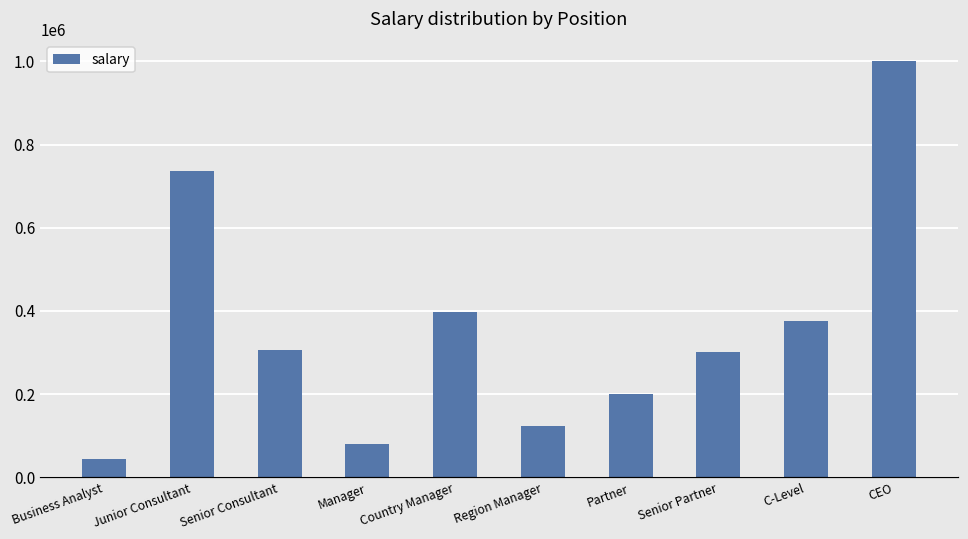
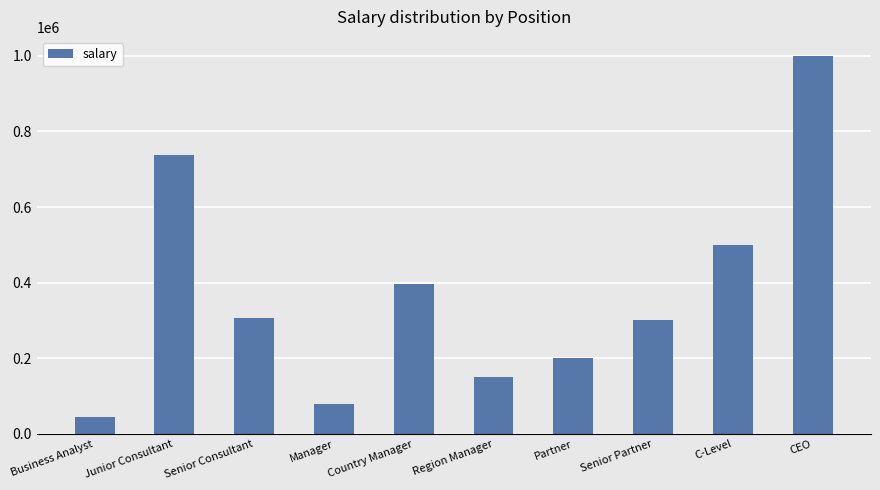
  {
    "Business Analyst": 50000,
    "Junior Consultant": 740000,
    "Senior Consultant": 310000,
    "Manager": 80000,
    "Country Manager": 400000,
-   "Region Manager": 120000,
+   "Region Manager": 150000,
    "Partner": 200000,
    "Senior Partner": 300000,
-   "C-Level": 380000,
+   "C-Level": 500000,
    "CEO": 1000000
  }
